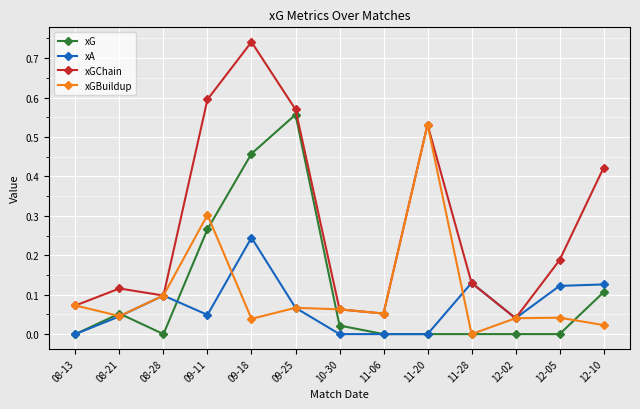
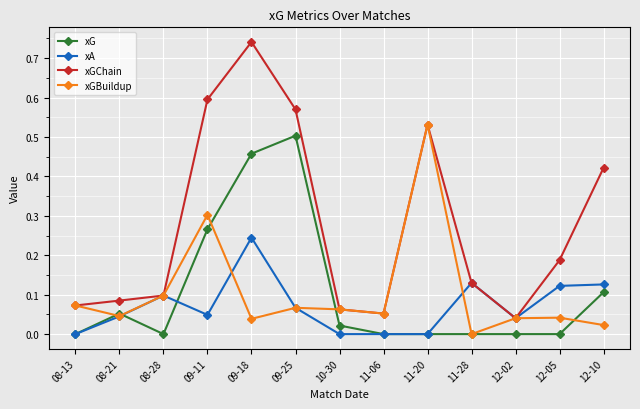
  {
    "xG": {
      "08-21": 0.05,
      "08-28": 0.00,
      "09-11": 0.27,
      "09-18": 0.46,
-     "09-25": 0.56,
+     "09-25": 0.50,
      "10-30": 0.02,
      "12-02": 0.00,
      "12-05": 0.00,
      "12-10": 0.11
    },
    "xA": {
      "09-11": 0.05,
      "09-18": 0.24,
      "10-30": 0.00,
      "12-05": 0.12,
      "12-10": 0.13
    },
    "xGChain": {
-     "08-21": 0.12,
+     "08-21": 0.08,
      "09-11": 0.60,
      "09-18": 0.74,
      "09-25": 0.57,
      "12-05": 0.19,
      "12-10": 0.42
    },
    "xGBuildup": {
      "09-11": 0.30,
      "09-18": 0.04,
      "12-05": 0.04,
      "12-10": 0.02
    }
  }
